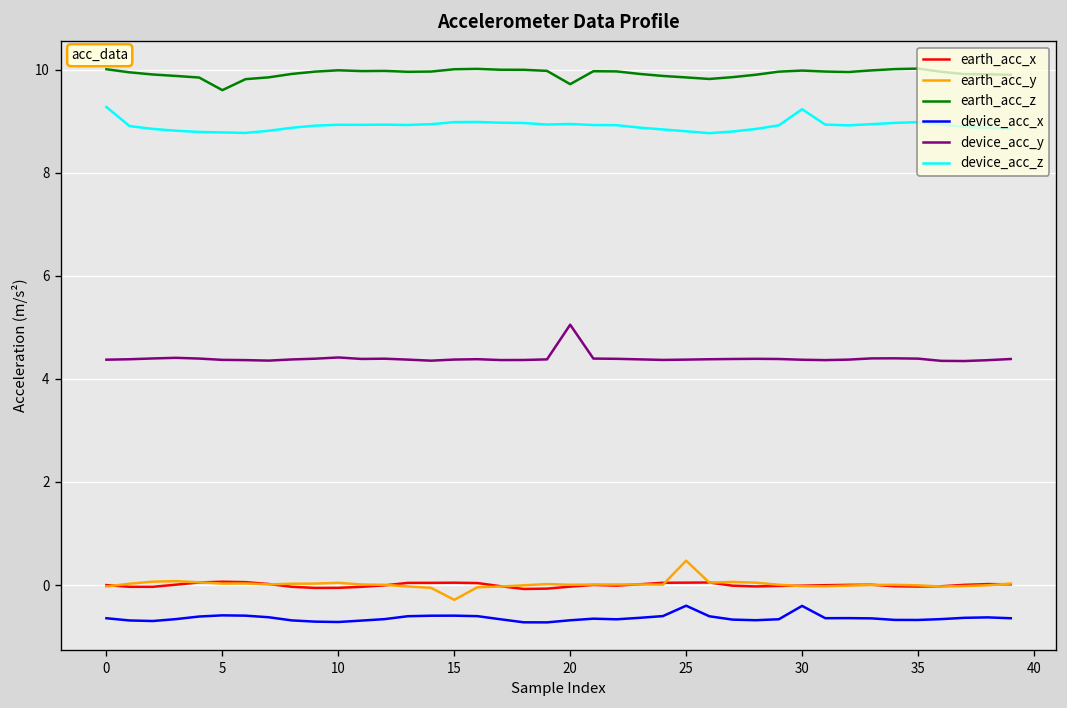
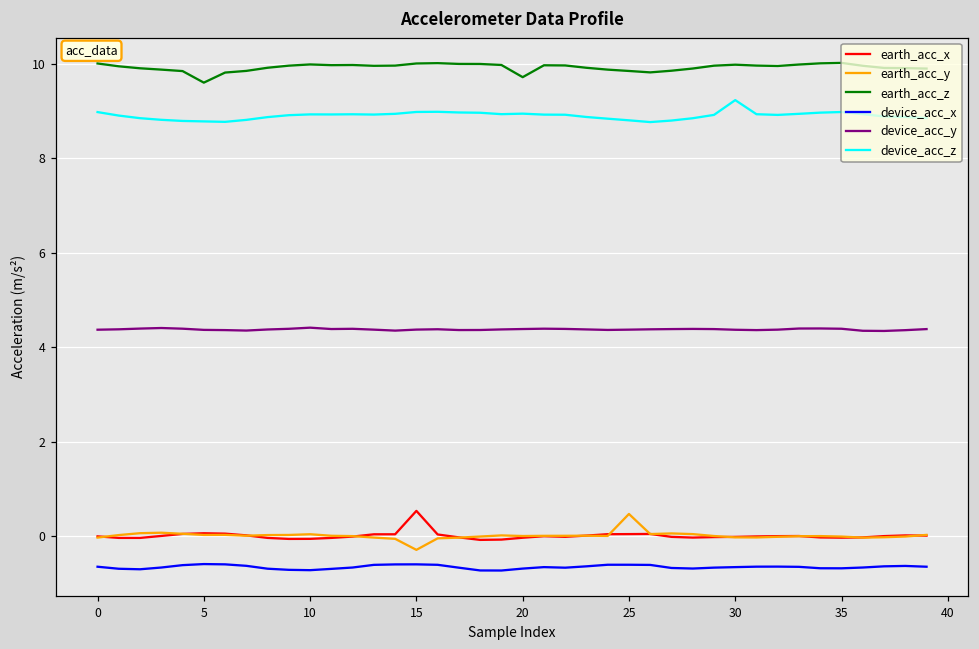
  {
    "earth_acc_x": {
      "10": -0.1,
-     "15": 0.0,
+     "15": 0.5,
      "25": 0.0
    },
    "earth_acc_y": {
      "10": 0.0,
      "15": -0.3,
      "25": 0.5
    },
    "earth_acc_z": {
      "0": 10.0,
      "5": 9.6,
      "10": 10.0,
      "15": 10.0,
      "20": 9.7,
      "25": 9.9,
      "30": 10.0
    },
    "device_acc_x": {
      "0": -0.6,
      "5": -0.6,
      "10": -0.7,
      "15": -0.6,
      "20": -0.7,
-     "25": -0.4,
-     "30": -0.4,
+     "25": -0.6,
+     "30": -0.7,
      "35": -0.7
    },
    "device_acc_y": {
      "0": 4.4,
      "5": 4.4,
      "10": 4.4,
      "15": 4.4,
-     "20": 5.1,
+     "20": 4.4,
      "25": 4.4,
      "30": 4.4,
      "35": 4.4
    },
    "device_acc_z": {
-     "0": 9.3,
+     "0": 9.0,
      "5": 8.8,
      "10": 8.9,
      "15": 9.0,
      "20": 8.9,
      "25": 8.8,
      "30": 9.2
    }
  }
